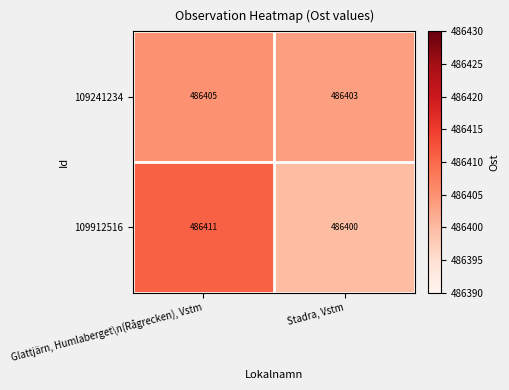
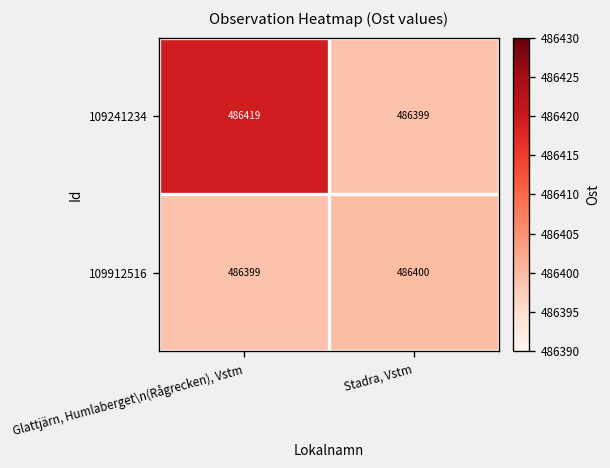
  {
    "109241234": {
-     "Glattjärn, Humlaberget\\n(Rågrecken), Vstm": 486405,
-     "Stadra, Vstm": 486403
+     "Glattjärn, Humlaberget\\n(Rågrecken), Vstm": 486419,
+     "Stadra, Vstm": 486399
    },
    "109912516": {
-     "Glattjärn, Humlaberget\\n(Rågrecken), Vstm": 486411,
+     "Glattjärn, Humlaberget\\n(Rågrecken), Vstm": 486399,
      "Stadra, Vstm": 486400
    }
  }
